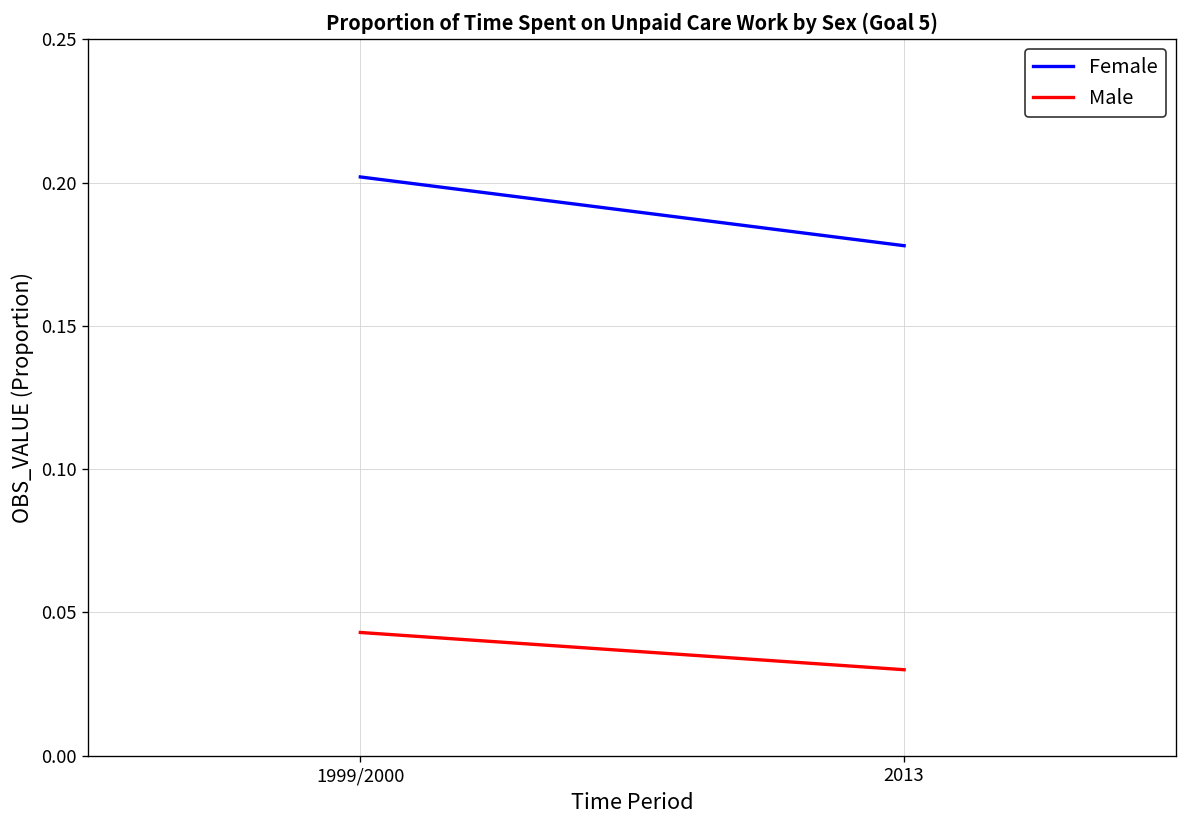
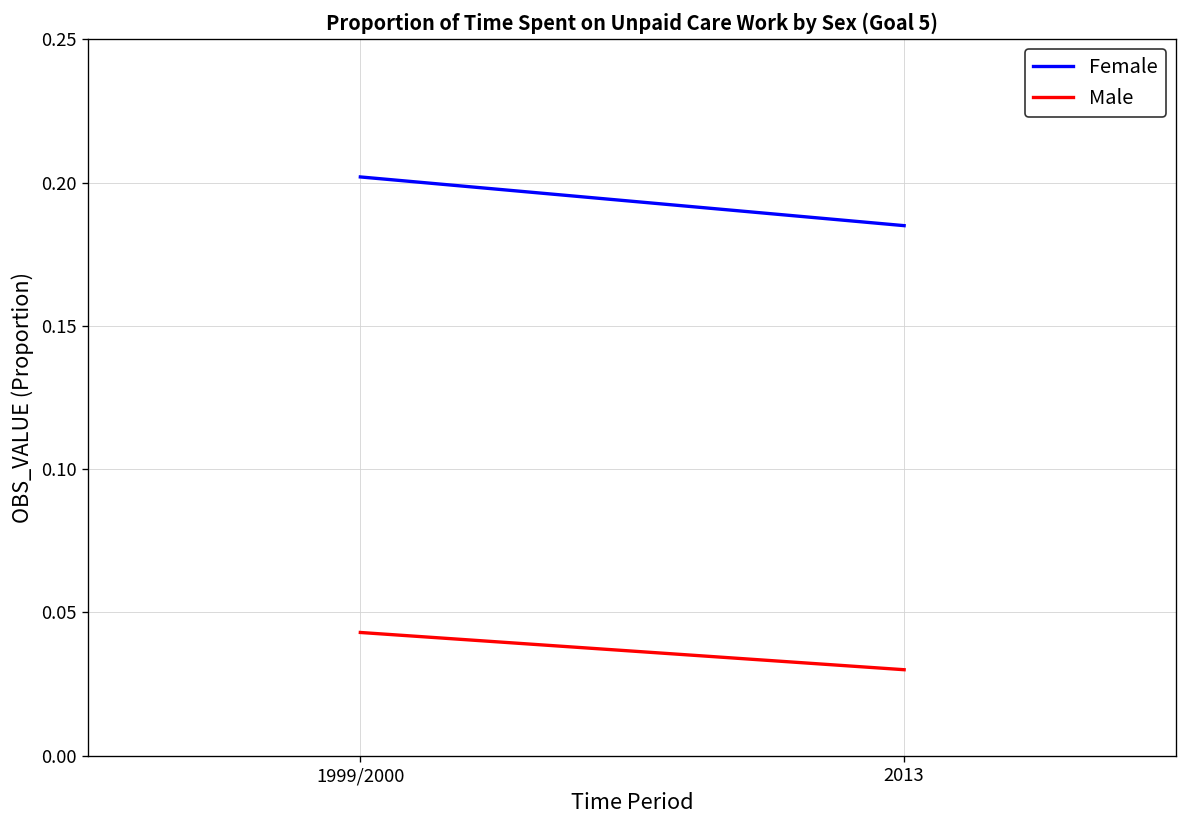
  {
    "Female": {
      "1999/2000": 0.202,
-     "2013": 0.178
+     "2013": 0.185
    },
    "Male": {
      "1999/2000": 0.043,
      "2013": 0.030
    }
  }
